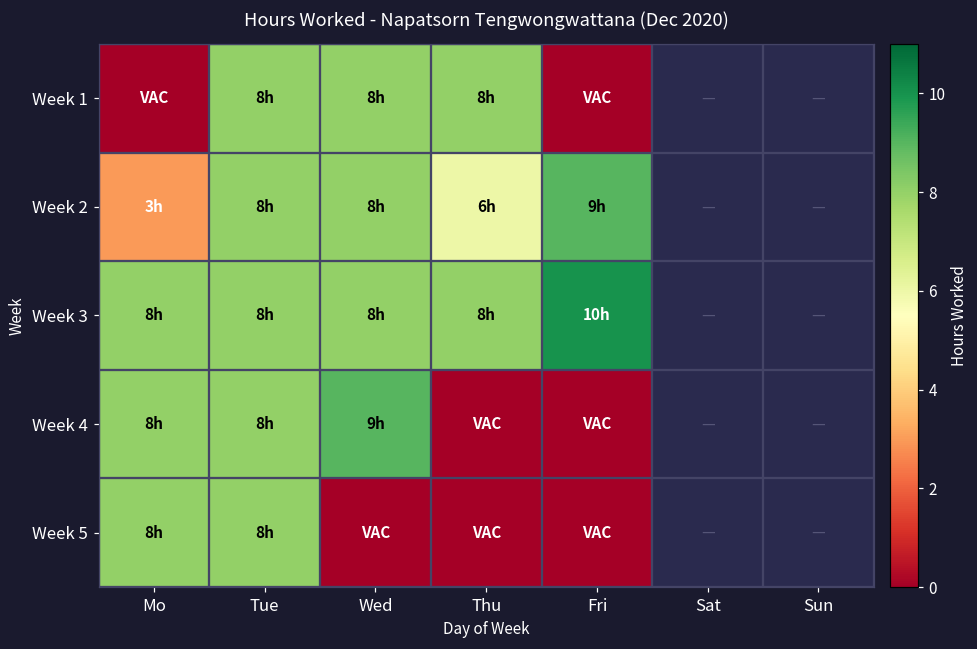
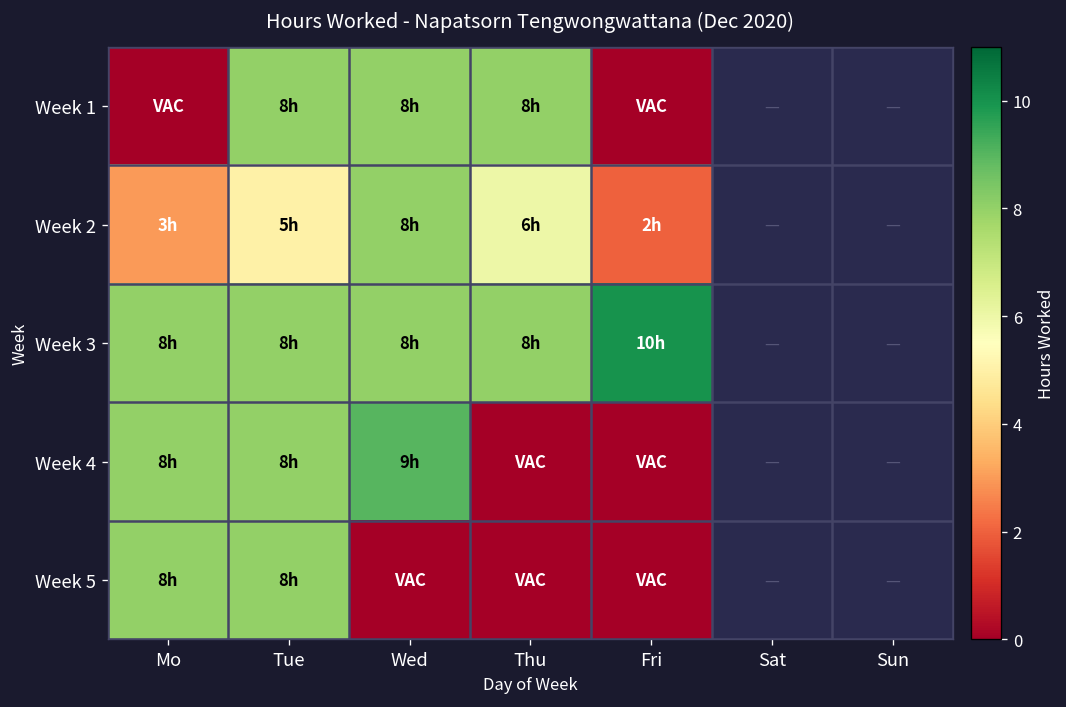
  {
    "Week 1": {
      "Tue": "8h",
      "Wed": "8h",
      "Thu": "8h"
    },
    "Week 2": {
      "Mo": "3h",
-     "Tue": "8h",
+     "Tue": "5h",
      "Wed": "8h",
      "Thu": "6h",
-     "Fri": "9h"
+     "Fri": "2h"
    },
    "Week 3": {
      "Mo": "8h",
      "Tue": "8h",
      "Wed": "8h",
      "Thu": "8h",
      "Fri": "10h"
    },
    "Week 4": {
      "Mo": "8h",
      "Tue": "8h",
      "Wed": "9h"
    },
    "Week 5": {
      "Mo": "8h",
      "Tue": "8h"
    }
  }
